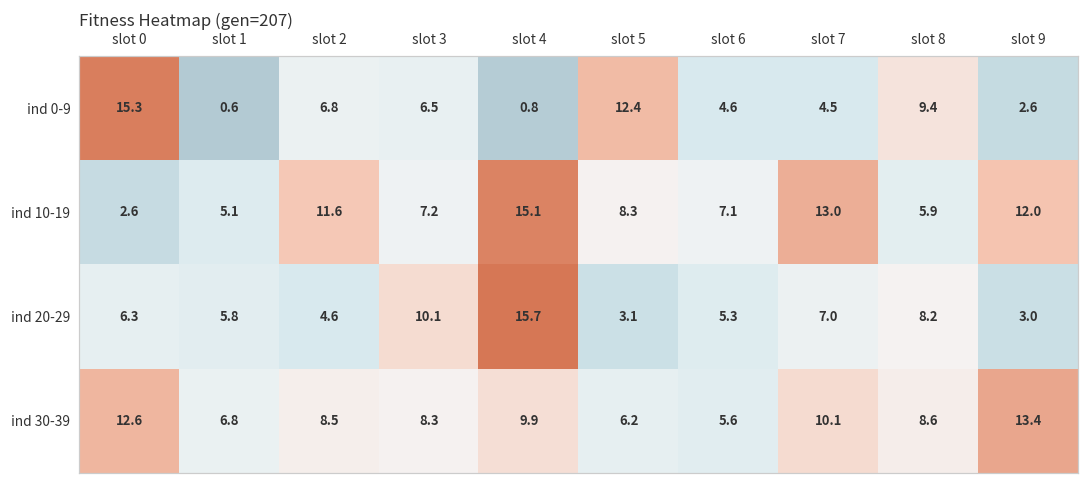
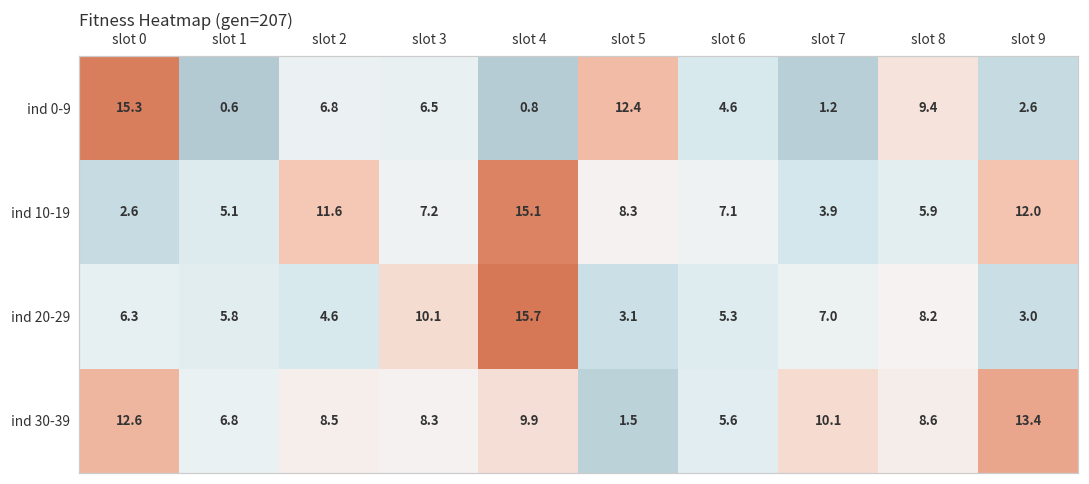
  {
    "ind 0-9": {
      "slot 0": 15.3,
      "slot 1": 0.6,
      "slot 2": 6.8,
      "slot 3": 6.5,
      "slot 4": 0.8,
      "slot 5": 12.4,
      "slot 6": 4.6,
-     "slot 7": 4.5,
+     "slot 7": 1.2,
      "slot 8": 9.4,
      "slot 9": 2.6
    },
    "ind 10-19": {
      "slot 0": 2.6,
      "slot 1": 5.1,
      "slot 2": 11.6,
      "slot 3": 7.2,
      "slot 4": 15.1,
      "slot 5": 8.3,
      "slot 6": 7.1,
-     "slot 7": 13.0,
+     "slot 7": 3.9,
      "slot 8": 5.9,
      "slot 9": 12.0
    },
    "ind 20-29": {
      "slot 0": 6.3,
      "slot 1": 5.8,
      "slot 2": 4.6,
      "slot 3": 10.1,
      "slot 4": 15.7,
      "slot 5": 3.1,
      "slot 6": 5.3,
      "slot 7": 7.0,
      "slot 8": 8.2,
      "slot 9": 3.0
    },
    "ind 30-39": {
      "slot 0": 12.6,
      "slot 1": 6.8,
      "slot 2": 8.5,
      "slot 3": 8.3,
      "slot 4": 9.9,
-     "slot 5": 6.2,
+     "slot 5": 1.5,
      "slot 6": 5.6,
      "slot 7": 10.1,
      "slot 8": 8.6,
      "slot 9": 13.4
    }
  }
